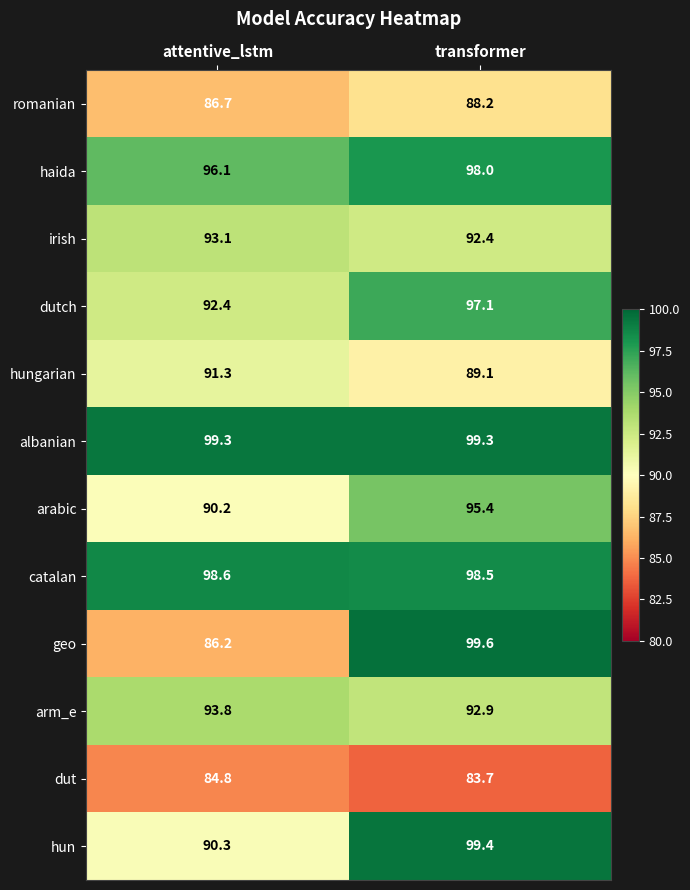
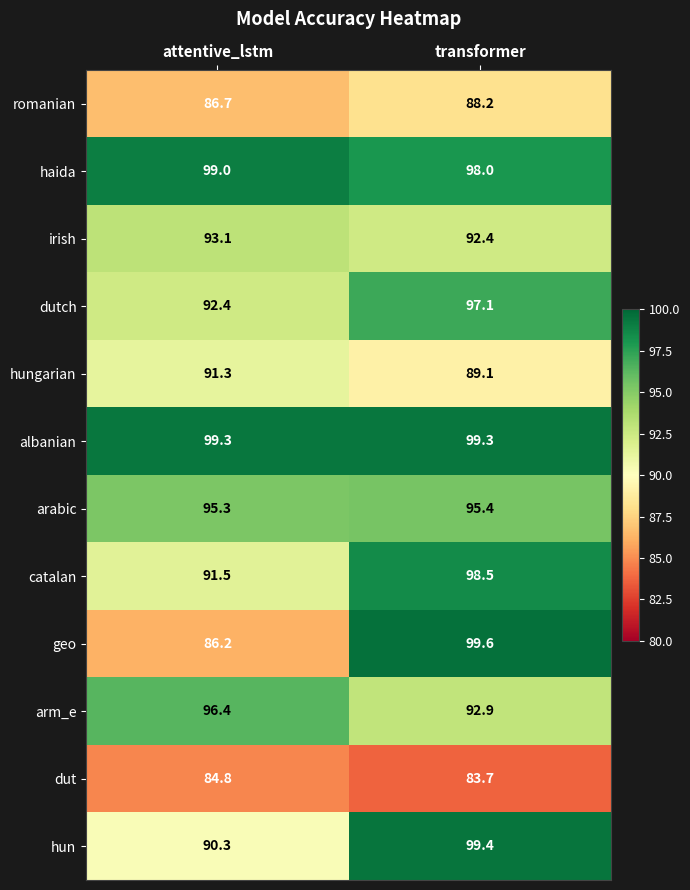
  {
    "romanian": {
      "attentive_lstm": 86.7,
      "transformer": 88.2
    },
    "haida": {
-     "attentive_lstm": 96.1,
+     "attentive_lstm": 99.0,
      "transformer": 98.0
    },
    "irish": {
      "attentive_lstm": 93.1,
      "transformer": 92.4
    },
    "dutch": {
      "attentive_lstm": 92.4,
      "transformer": 97.1
    },
    "hungarian": {
      "attentive_lstm": 91.3,
      "transformer": 89.1
    },
    "albanian": {
      "attentive_lstm": 99.3,
      "transformer": 99.3
    },
    "arabic": {
-     "attentive_lstm": 90.2,
+     "attentive_lstm": 95.3,
      "transformer": 95.4
    },
    "catalan": {
-     "attentive_lstm": 98.6,
+     "attentive_lstm": 91.5,
      "transformer": 98.5
    },
    "geo": {
      "attentive_lstm": 86.2,
      "transformer": 99.6
    },
    "arm_e": {
-     "attentive_lstm": 93.8,
+     "attentive_lstm": 96.4,
      "transformer": 92.9
    },
    "dut": {
      "attentive_lstm": 84.8,
      "transformer": 83.7
    },
    "hun": {
      "attentive_lstm": 90.3,
      "transformer": 99.4
    }
  }
